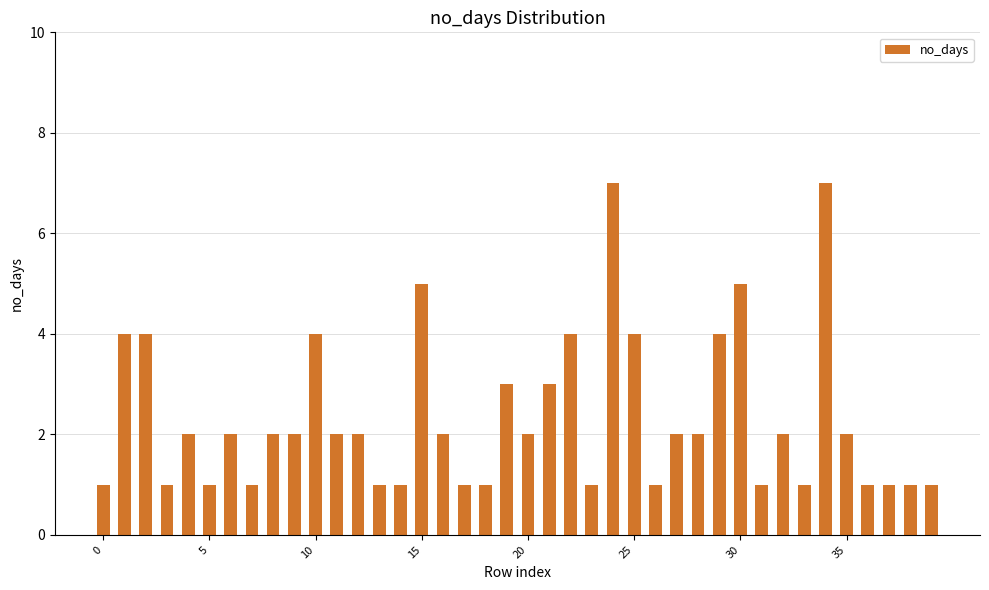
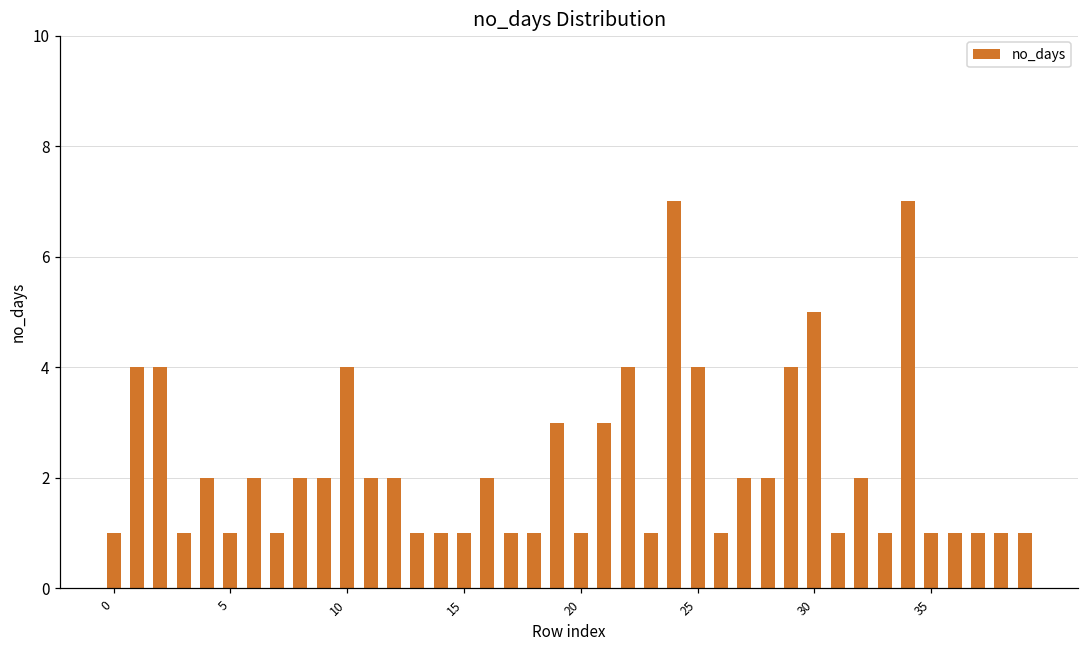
  {
    "0": 1,
    "5": 1,
    "10": 4,
-   "15": 5,
-   "20": 2,
+   "15": 1,
+   "20": 1,
    "25": 4,
    "30": 5,
-   "35": 2
+   "35": 1
  }
